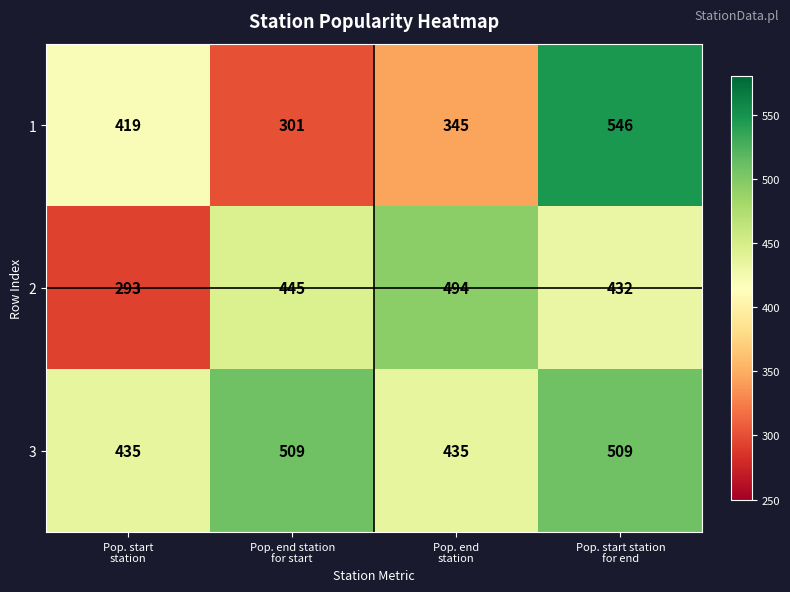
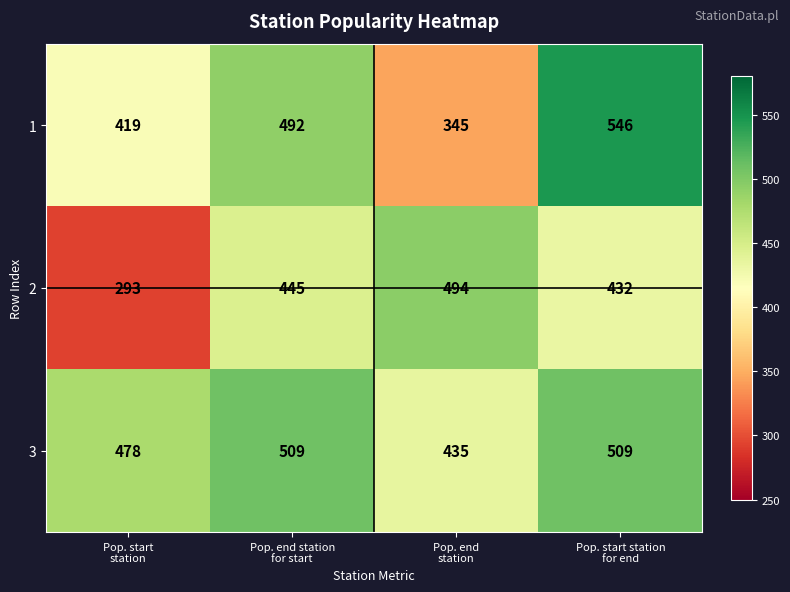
  {
    "1": {
      "Pop. start station": 419,
-     "Pop. end station for start": 301,
+     "Pop. end station for start": 492,
      "Pop. end station": 345,
      "Pop. start station for end": 546
    },
    "2": {
      "Pop. start station": 293,
      "Pop. end station for start": 445,
      "Pop. end station": 494,
      "Pop. start station for end": 432
    },
    "3": {
-     "Pop. start station": 435,
+     "Pop. start station": 478,
      "Pop. end station for start": 509,
      "Pop. end station": 435,
      "Pop. start station for end": 509
    }
  }
